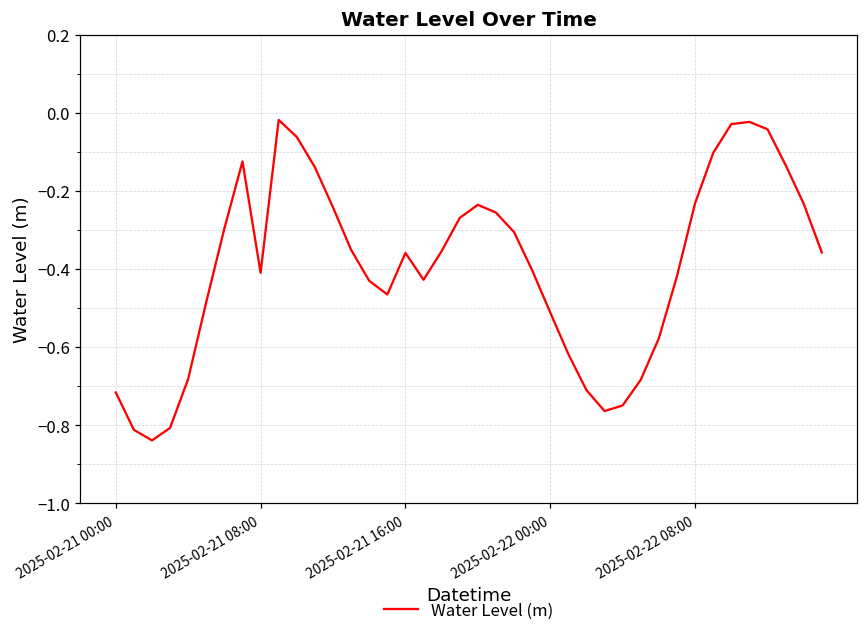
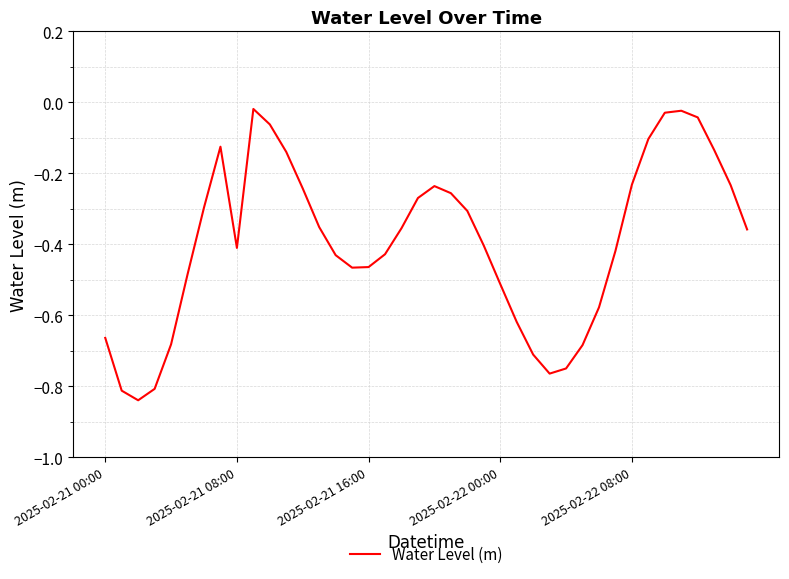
  {
-   "2025-02-21 00:00": -0.72,
+   "2025-02-21 00:00": -0.66,
    "2025-02-21 08:00": -0.41,
-   "2025-02-21 16:00": -0.36,
+   "2025-02-21 16:00": -0.46,
    "2025-02-22 00:00": -0.51,
    "2025-02-22 08:00": -0.23
  }
